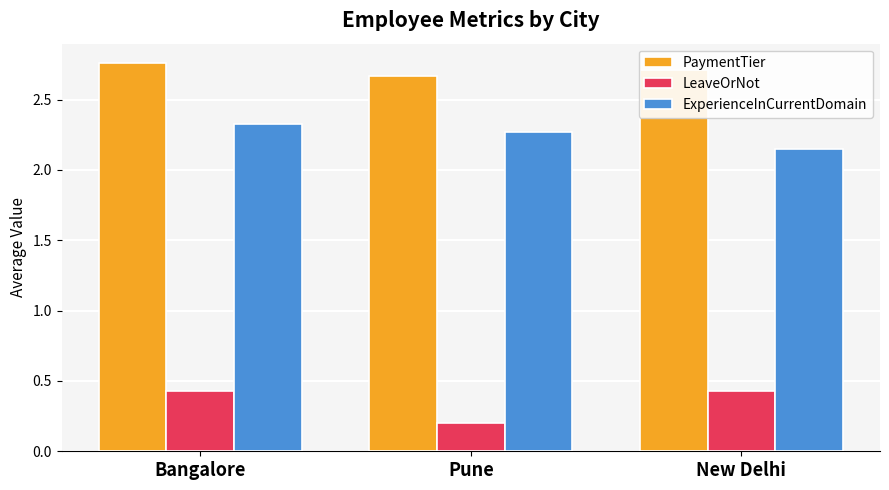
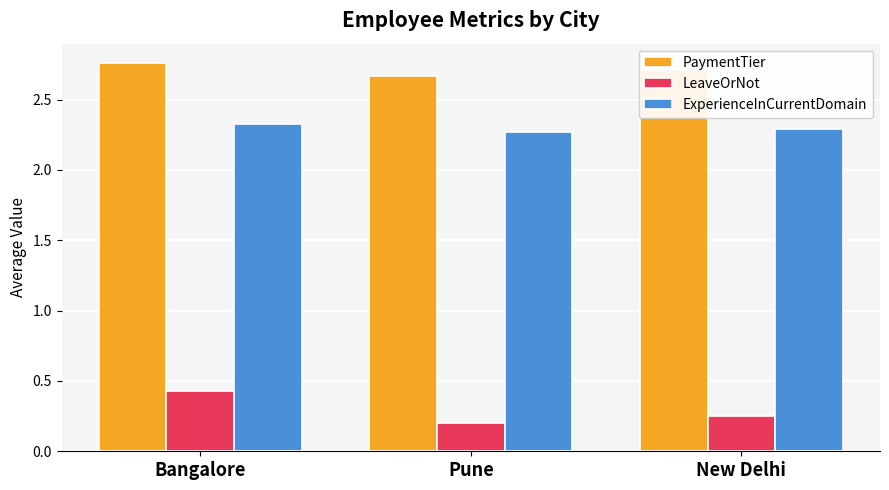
  {
    "PaymentTier": {
      "Bangalore": 2.76,
      "Pune": 2.67
    },
    "LeaveOrNot": {
      "Bangalore": 0.43,
      "Pune": 0.20,
-     "New Delhi": 0.43
+     "New Delhi": 0.25
    },
    "ExperienceInCurrentDomain": {
      "Bangalore": 2.33,
      "Pune": 2.27,
-     "New Delhi": 2.15
+     "New Delhi": 2.29
    }
  }
